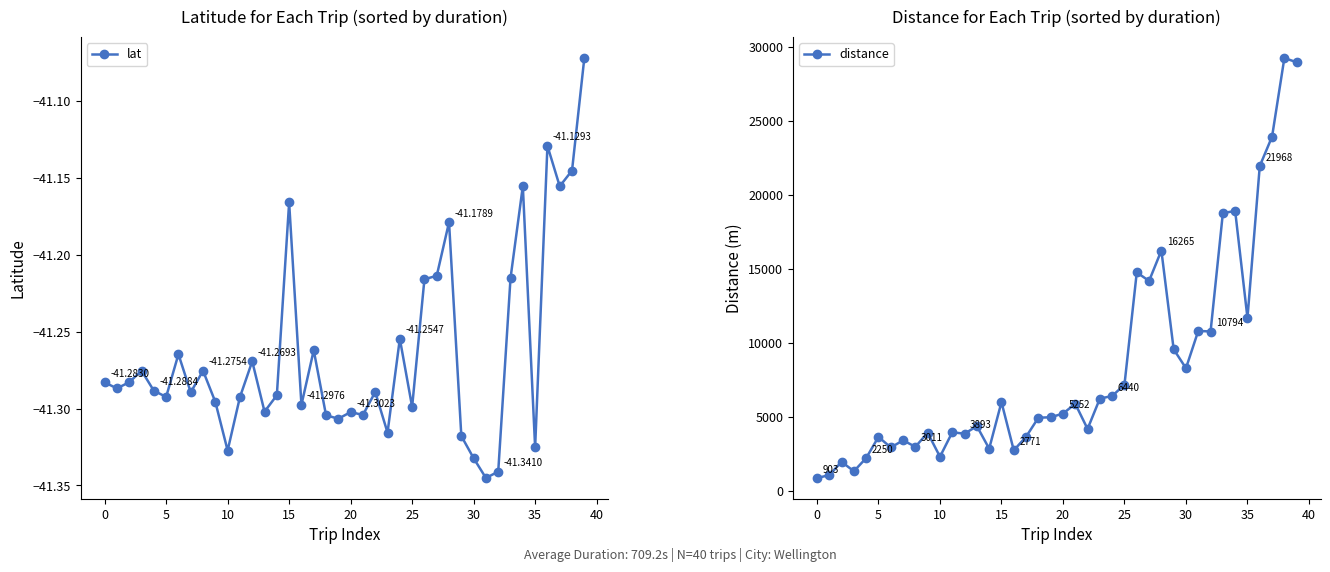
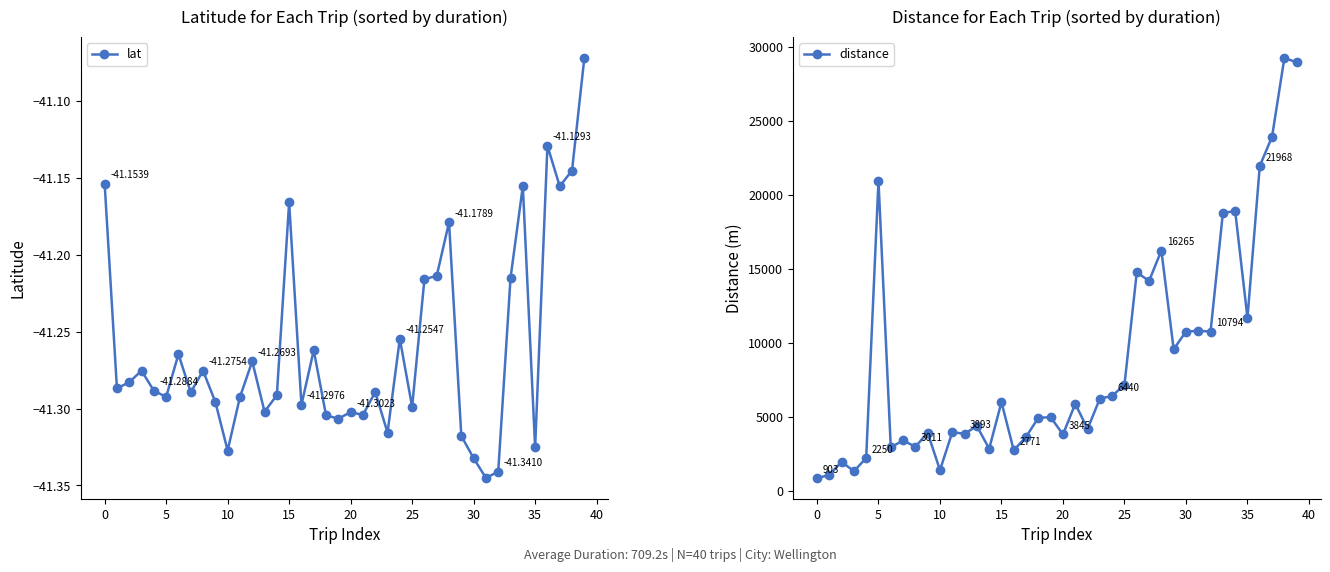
  {
    "Latitude for Each Trip (sorted by duration)": {
-     "0": -41.2830,
+     "0": -41.1539,
      "20": -41.3023
    },
    "Distance for Each Trip (sorted by duration)": {
-     "5": 3700,
-     "10": 2300,
-     "20": 5252,
-     "30": 8300
+     "5": 21000,
+     "10": 1400,
+     "20": 3845,
+     "30": 10800
    }
  }
